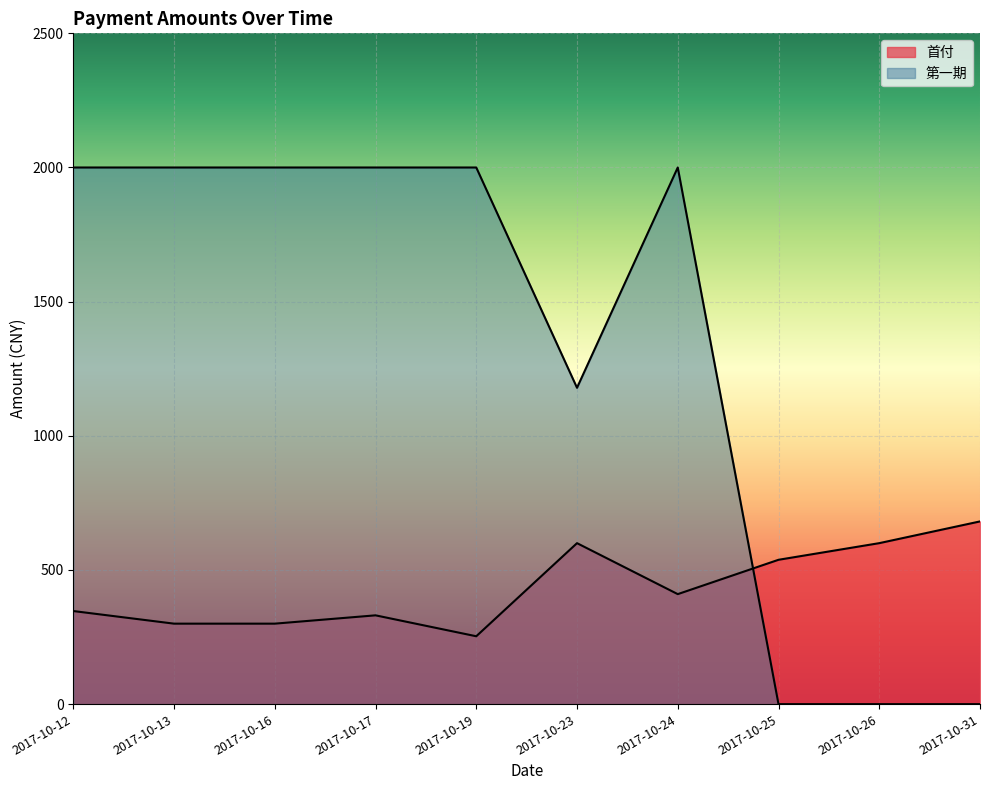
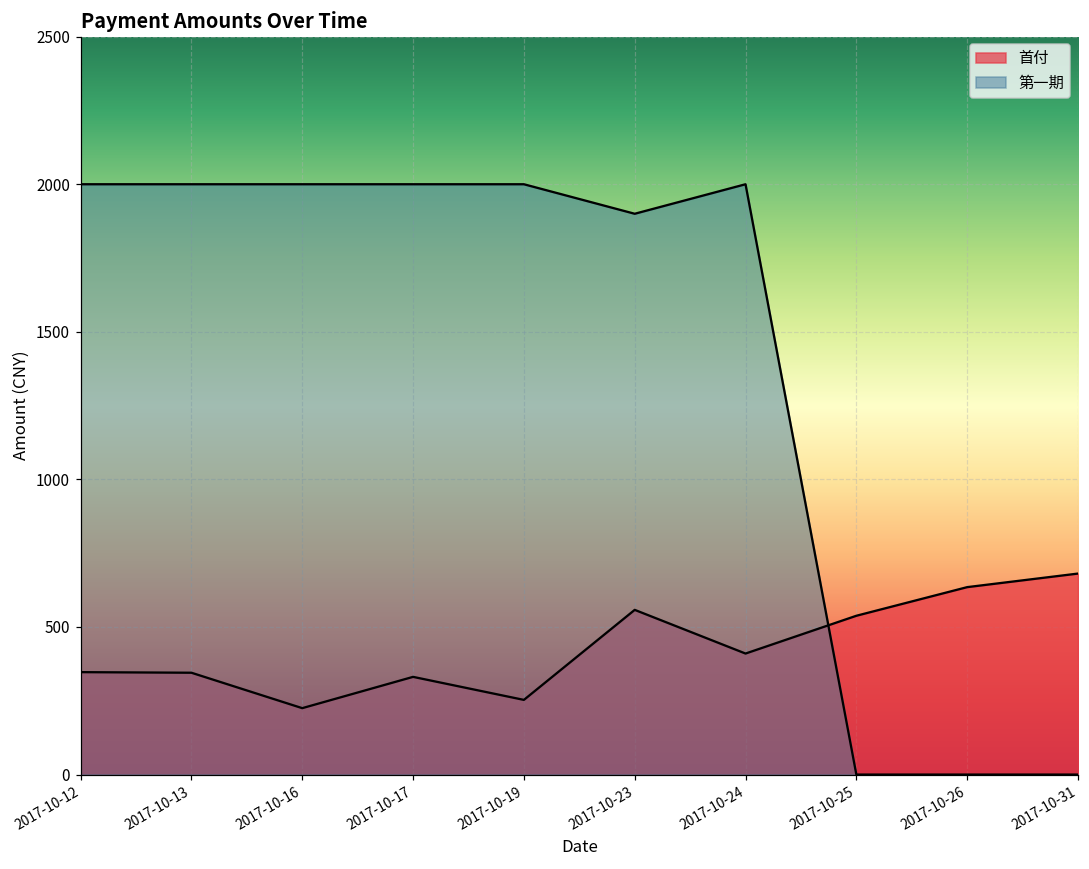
  {
    "首付": {
      "2017-10-12": 350,
-     "2017-10-13": 300,
-     "2017-10-16": 300,
+     "2017-10-13": 350,
+     "2017-10-16": 230,
      "2017-10-17": 330,
      "2017-10-19": 250,
-     "2017-10-23": 600,
+     "2017-10-23": 560,
      "2017-10-24": 410,
      "2017-10-25": 540,
-     "2017-10-26": 600,
+     "2017-10-26": 640,
      "2017-10-31": 680
    },
    "第一期": {
      "2017-10-12": 2000,
      "2017-10-13": 2000,
      "2017-10-16": 2000,
      "2017-10-17": 2000,
      "2017-10-19": 2000,
-     "2017-10-23": 1180,
+     "2017-10-23": 1900,
      "2017-10-24": 2000,
      "2017-10-25": 0,
      "2017-10-26": 0,
      "2017-10-31": 0
    }
  }
